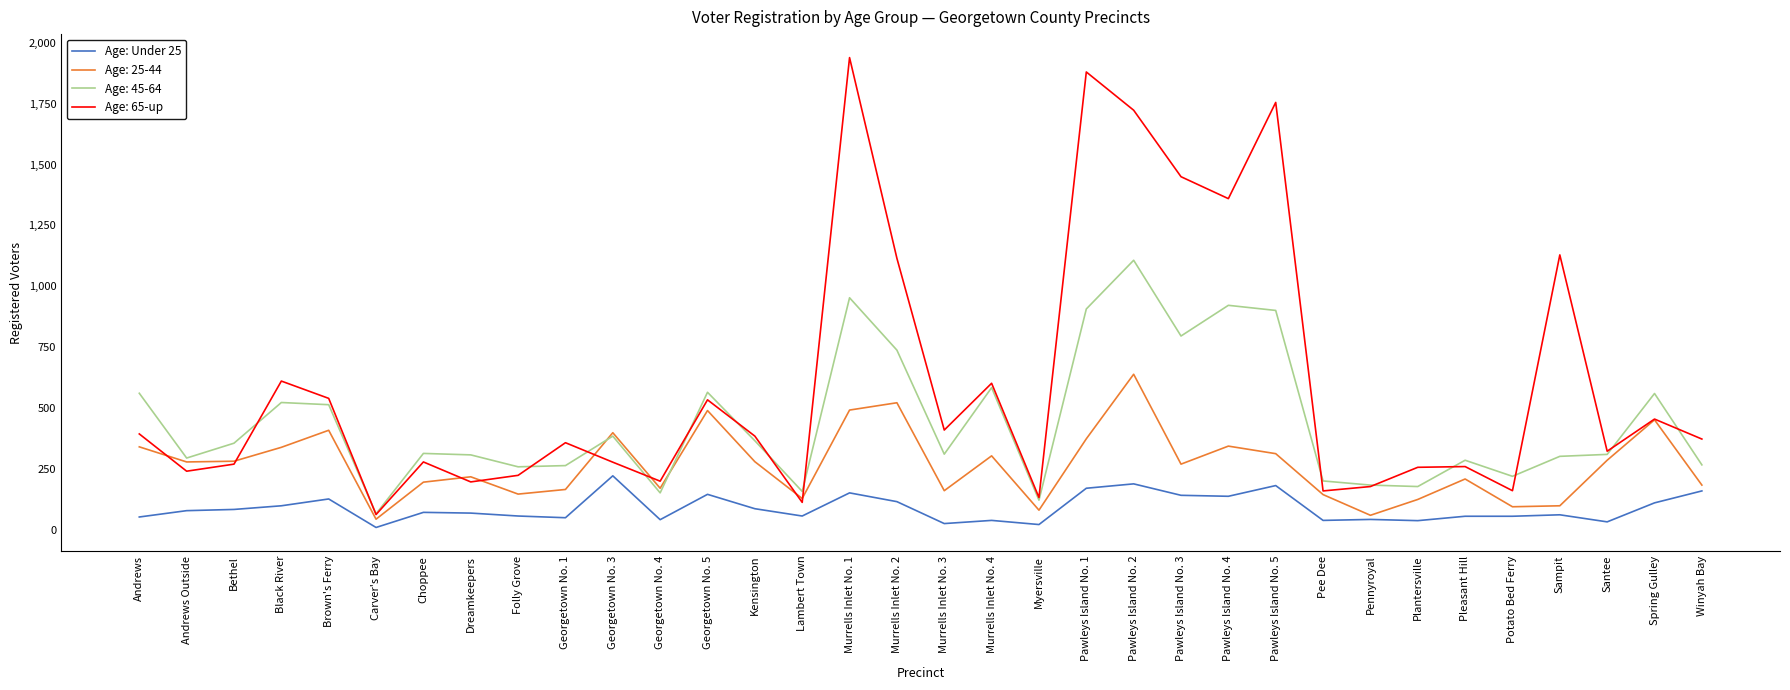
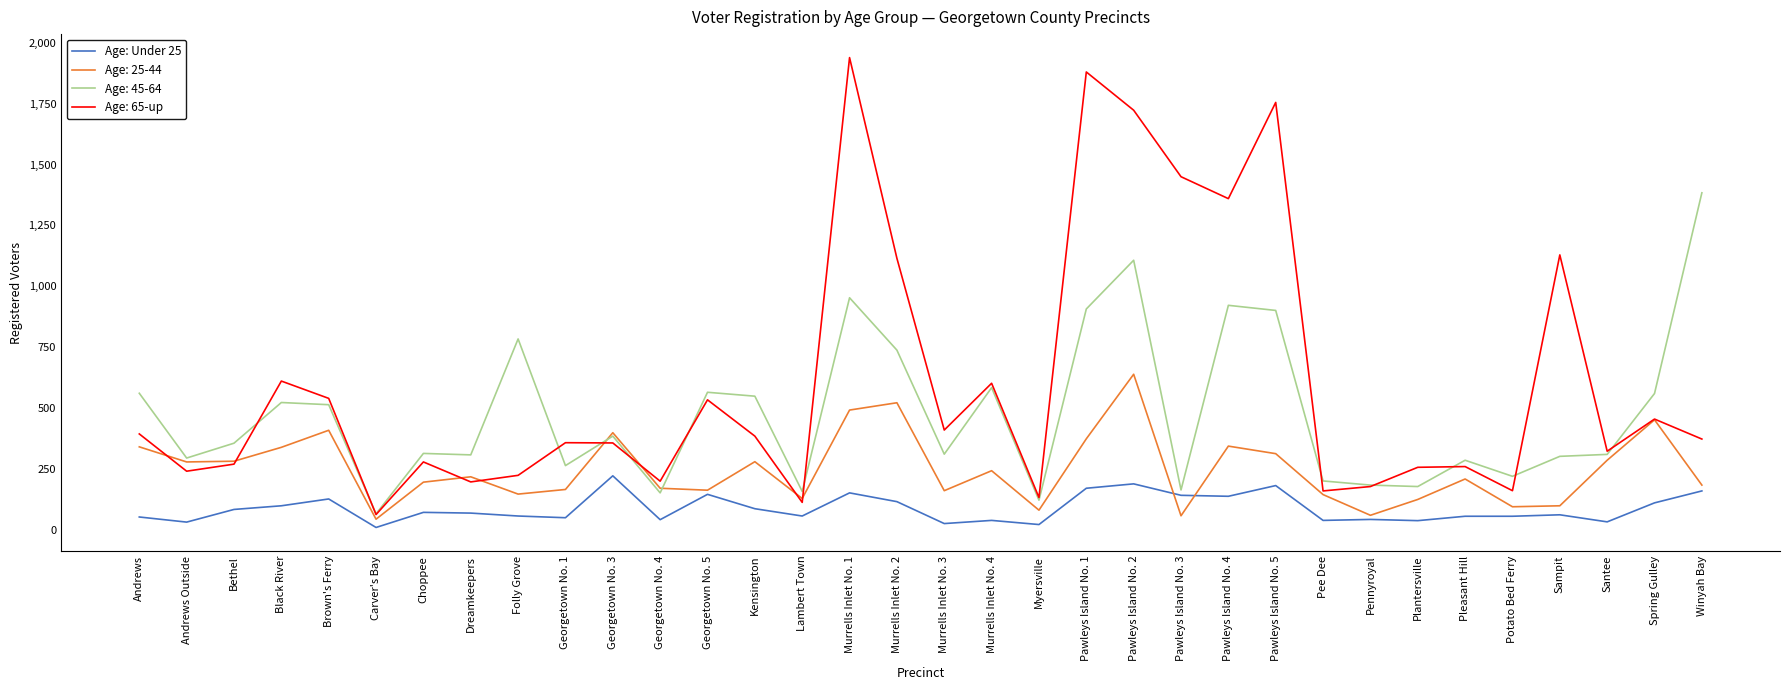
  {
    "Age: Under 25": {
      "Andrews": "50",
-     "Andrews Outside": "80",
+     "Andrews Outside": "30",
      "Bethel": "80",
      "Black River": "100",
      "Brown's Ferry": "130",
      "Carver's Bay": "10",
      "Choppee": "70",
      "Dreamkeepers": "70",
      "Folly Grove": "60",
      "Georgetown No. 1": "50",
      "Georgetown No. 3": "220",
      "Georgetown No. 4": "40",
      "Georgetown No. 5": "150",
      "Kensington": "90",
      "Lambert Town": "60",
      "Murrells Inlet No. 1": "150",
      "Murrells Inlet No. 2": "120",
      "Murrells Inlet No. 3": "30",
      "Murrells Inlet No. 4": "40",
      "Myersville": "20",
      "Pawleys Island No. 1": "170",
      "Pawleys Island No. 2": "190",
      "Pawleys Island No. 3": "140",
      "Pawleys Island No. 4": "140",
      "Pawleys Island No. 5": "180",
      "Pee Dee": "40",
      "Pennyroyal": "40",
      "Plantersville": "40",
      "Pleasant Hill": "60",
      "Potato Bed Ferry": "60",
      "Sampit": "60",
      "Santee": "30",
      "Spring Gulley": "110",
      "Winyah Bay": "160"
    },
    "Age: 25-44": {
      "Andrews": "340",
      "Andrews Outside": "280",
      "Bethel": "280",
      "Black River": "340",
      "Brown's Ferry": "410",
      "Carver's Bay": "40",
      "Choppee": "200",
      "Dreamkeepers": "220",
      "Folly Grove": "150",
      "Georgetown No. 1": "170",
      "Georgetown No. 3": "400",
      "Georgetown No. 4": "170",
-     "Georgetown No. 5": "490",
+     "Georgetown No. 5": "160",
      "Kensington": "280",
      "Lambert Town": "130",
      "Murrells Inlet No. 1": "490",
      "Murrells Inlet No. 2": "520",
      "Murrells Inlet No. 3": "160",
-     "Murrells Inlet No. 4": "300",
+     "Murrells Inlet No. 4": "240",
      "Myersville": "80",
      "Pawleys Island No. 1": "370",
      "Pawleys Island No. 2": "640",
-     "Pawleys Island No. 3": "270",
+     "Pawleys Island No. 3": "60",
      "Pawleys Island No. 4": "340",
      "Pawleys Island No. 5": "310",
      "Pee Dee": "150",
      "Pennyroyal": "60",
      "Plantersville": "130",
      "Pleasant Hill": "210",
      "Potato Bed Ferry": "100",
      "Sampit": "100",
      "Santee": "290",
      "Winyah Bay": "180"
    },
    "Age: 45-64": {
      "Andrews": "560",
      "Andrews Outside": "300",
      "Bethel": "360",
      "Black River": "520",
      "Brown's Ferry": "510",
      "Choppee": "310",
      "Dreamkeepers": "310",
-     "Folly Grove": "260",
+     "Folly Grove": "780",
      "Georgetown No. 1": "260",
      "Georgetown No. 3": "390",
      "Georgetown No. 4": "150",
      "Georgetown No. 5": "570",
-     "Kensington": "370",
+     "Kensington": "550",
      "Lambert Town": "160",
      "Murrells Inlet No. 1": "950",
      "Murrells Inlet No. 2": "740",
      "Murrells Inlet No. 3": "310",
      "Murrells Inlet No. 4": "580",
      "Myersville": "120",
      "Pawleys Island No. 1": "910",
      "Pawleys Island No. 2": "1,110",
-     "Pawleys Island No. 3": "800",
+     "Pawleys Island No. 3": "160",
      "Pawleys Island No. 4": "920",
      "Pawleys Island No. 5": "900",
      "Pee Dee": "200",
      "Plantersville": "180",
      "Pleasant Hill": "290",
      "Potato Bed Ferry": "220",
      "Sampit": "300",
      "Santee": "310",
      "Spring Gulley": "560",
-     "Winyah Bay": "270"
+     "Winyah Bay": "1,380"
    },
    "Age: 65-up": {
      "Andrews": "390",
      "Andrews Outside": "240",
      "Bethel": "270",
      "Black River": "610",
      "Brown's Ferry": "540",
      "Choppee": "280",
      "Dreamkeepers": "200",
      "Folly Grove": "220",
      "Georgetown No. 1": "360",
-     "Georgetown No. 3": "280",
+     "Georgetown No. 3": "360",
      "Georgetown No. 4": "200",
      "Georgetown No. 5": "530",
      "Kensington": "390",
      "Lambert Town": "110",
      "Murrells Inlet No. 1": "1,940",
      "Murrells Inlet No. 2": "1,120",
      "Murrells Inlet No. 3": "410",
      "Murrells Inlet No. 4": "600",
      "Myersville": "130",
      "Pawleys Island No. 1": "1,880",
      "Pawleys Island No. 2": "1,720",
      "Pawleys Island No. 3": "1,450",
      "Pawleys Island No. 4": "1,360",
      "Pawleys Island No. 5": "1,760",
      "Pee Dee": "160",
      "Plantersville": "260",
      "Pleasant Hill": "260",
      "Potato Bed Ferry": "160",
      "Sampit": "1,130",
      "Santee": "320",
      "Winyah Bay": "370"
    }
  }
